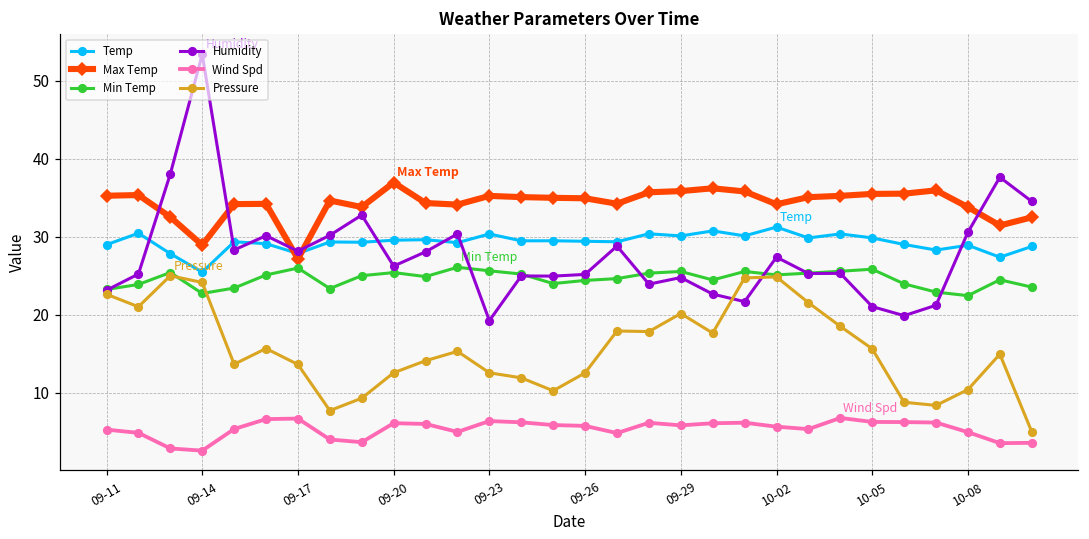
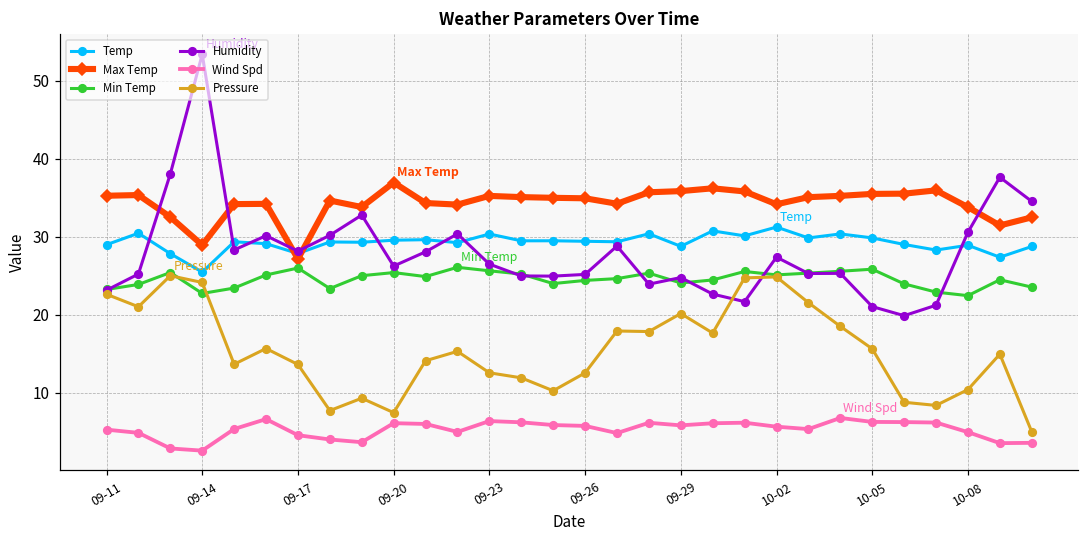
  {
    "Temp": {
      "09-11": 29,
      "09-14": 25,
      "09-20": 30,
      "09-23": 30,
      "09-26": 29,
-     "09-29": 30,
+     "09-29": 29,
      "10-02": 31,
      "10-05": 30,
      "10-08": 29
    },
    "Max Temp": {
      "09-11": 35,
      "09-14": 29,
      "09-17": 27,
      "09-20": 37,
      "09-23": 35,
      "09-26": 35,
      "09-29": 36,
      "10-02": 34,
      "10-05": 35,
      "10-08": 34
    },
    "Min Temp": {
      "09-14": 23,
      "09-17": 26,
      "09-20": 25,
      "09-23": 26,
      "09-26": 24,
-     "09-29": 26,
+     "09-29": 24,
      "10-05": 26,
      "10-08": 22
    },
    "Humidity": {
      "09-20": 26,
-     "09-23": 19,
+     "09-23": 26,
      "09-26": 25,
      "09-29": 25,
      "10-02": 27,
      "10-05": 21,
      "10-08": 31
    },
    "Wind Spd": {
      "09-11": 5,
      "09-14": 3,
-     "09-17": 7,
+     "09-17": 5,
      "09-20": 6,
      "09-23": 6,
      "09-26": 6,
      "09-29": 6,
      "10-02": 6,
      "10-05": 6,
      "10-08": 5
    },
    "Pressure": {
      "09-11": 23,
      "09-14": 24,
      "09-17": 14,
-     "09-20": 13,
+     "09-20": 7,
      "09-23": 13,
      "09-26": 13,
      "09-29": 20,
      "10-05": 16,
      "10-08": 10
    }
  }
